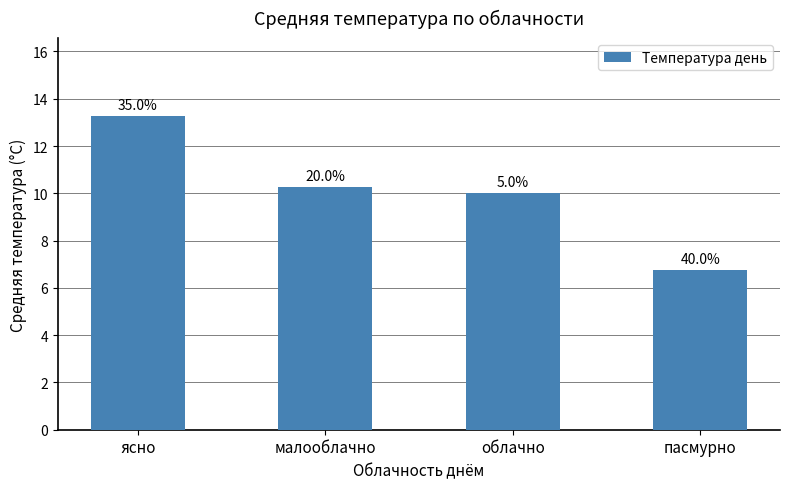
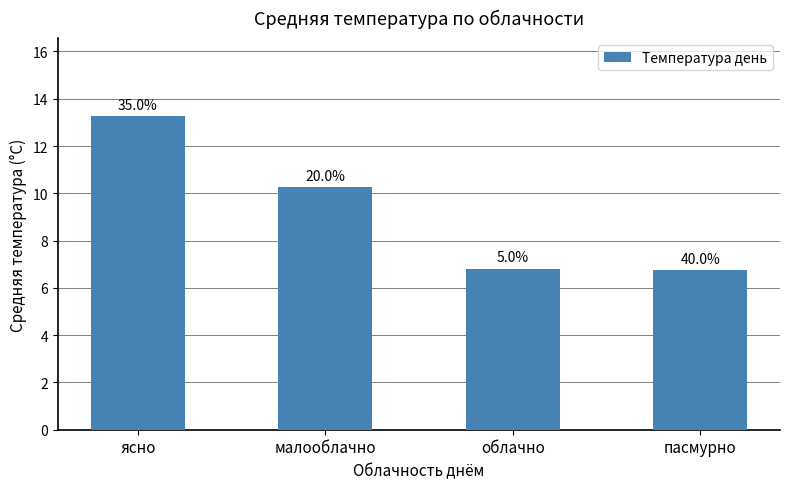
  {
-   "облачно": 10.0
+   "облачно": 6.8
  }
